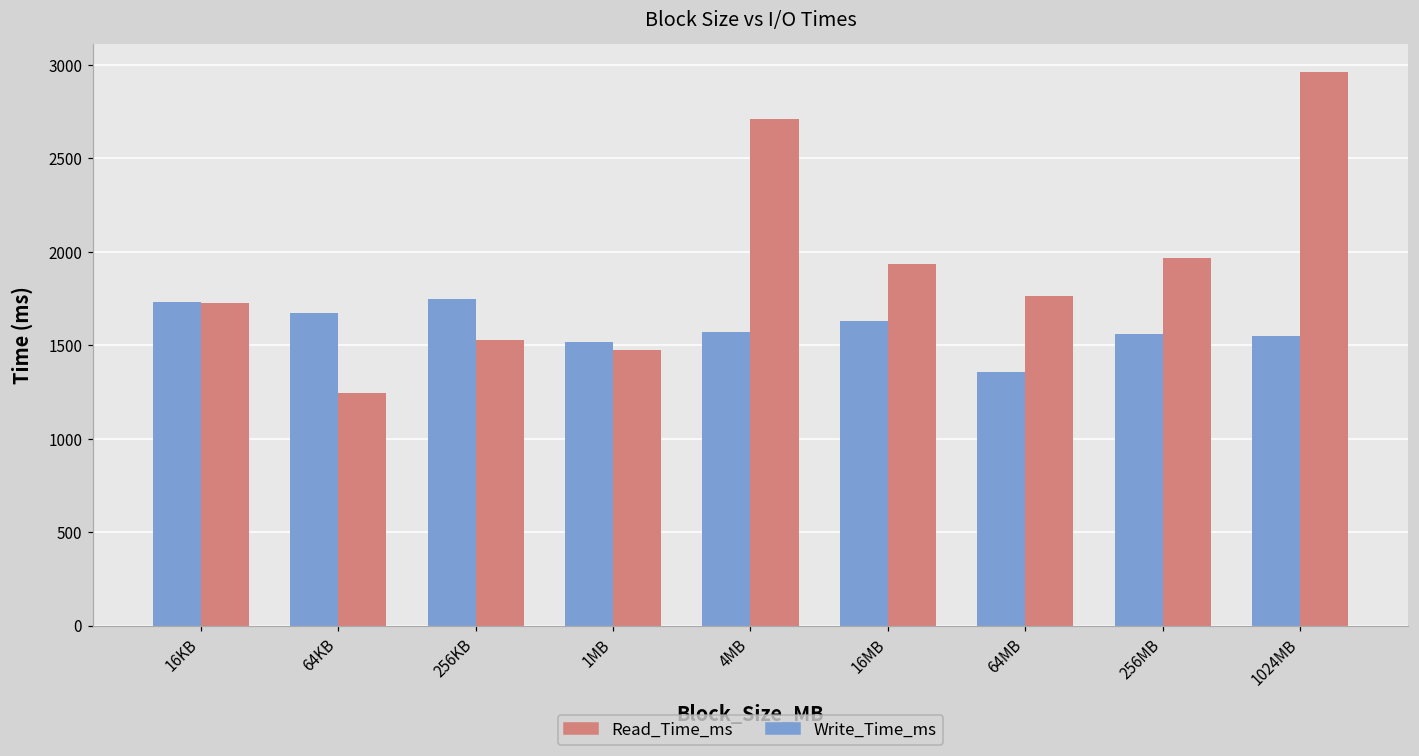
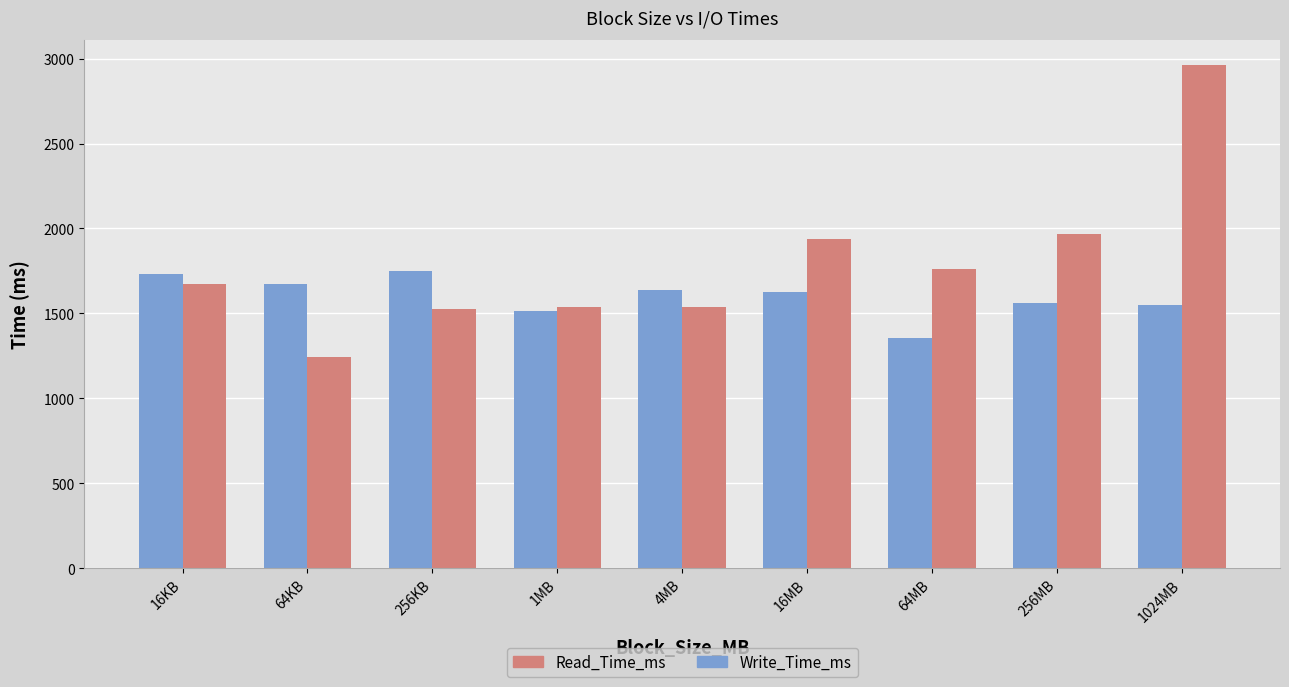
  {
    "Write_Time_ms": {
      "16KB": 1730,
      "64KB": 1670,
      "256KB": 1750,
      "1MB": 1520,
-     "4MB": 1570,
+     "4MB": 1640,
      "16MB": 1630,
      "64MB": 1360,
      "256MB": 1560,
      "1024MB": 1550
    },
    "Read_Time_ms": {
-     "16KB": 1730,
+     "16KB": 1670,
      "64KB": 1240,
      "256KB": 1530,
-     "1MB": 1470,
-     "4MB": 2710,
+     "1MB": 1540,
+     "4MB": 1540,
      "16MB": 1940,
      "64MB": 1760,
      "256MB": 1970,
      "1024MB": 2960
    }
  }
